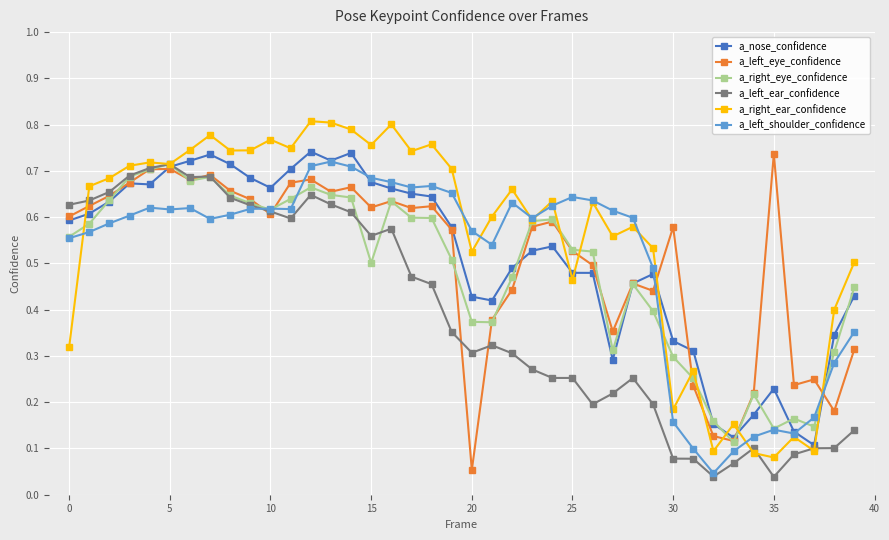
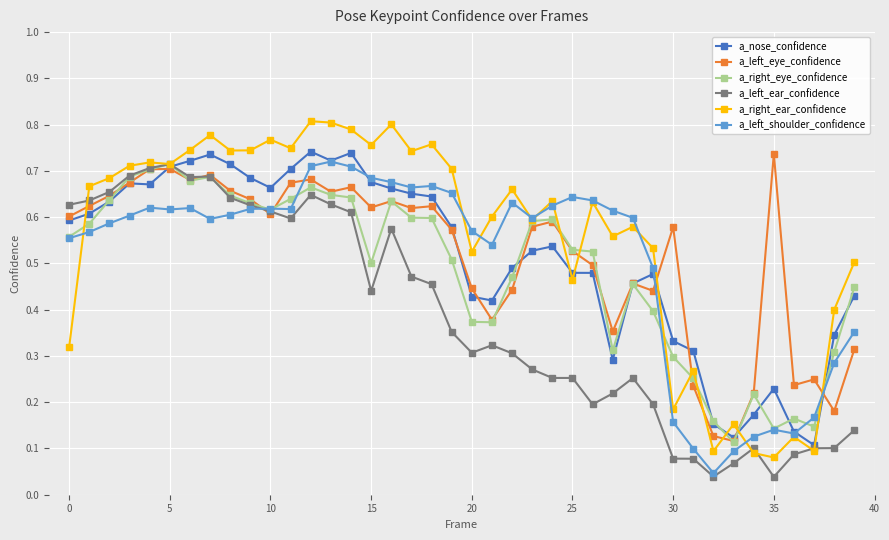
  {
    "a_left_eye_confidence": {
      "0": 0.60,
      "10": 0.61,
      "15": 0.62,
-     "20": 0.05,
+     "20": 0.45,
      "30": 0.58,
      "35": 0.74
    },
    "a_right_eye_confidence": {
      "15": 0.50,
      "20": 0.37,
      "30": 0.30
    },
    "a_left_ear_confidence": {
      "0": 0.63,
-     "15": 0.56,
+     "15": 0.44,
      "20": 0.31,
      "25": 0.25,
      "30": 0.08,
      "35": 0.04
    },
    "a_right_ear_confidence": {
      "0": 0.32,
      "10": 0.77,
      "15": 0.76,
      "20": 0.53,
      "25": 0.46,
      "30": 0.18,
      "35": 0.08
    }
  }
